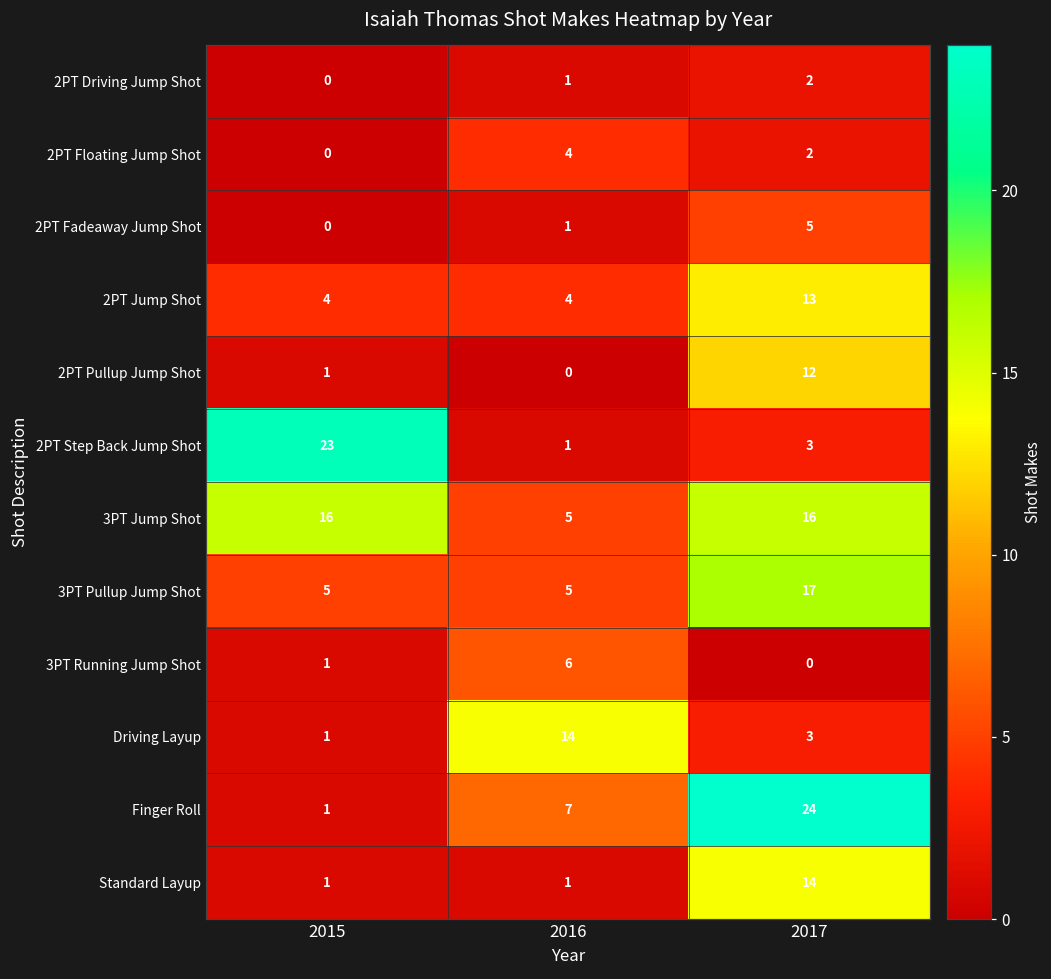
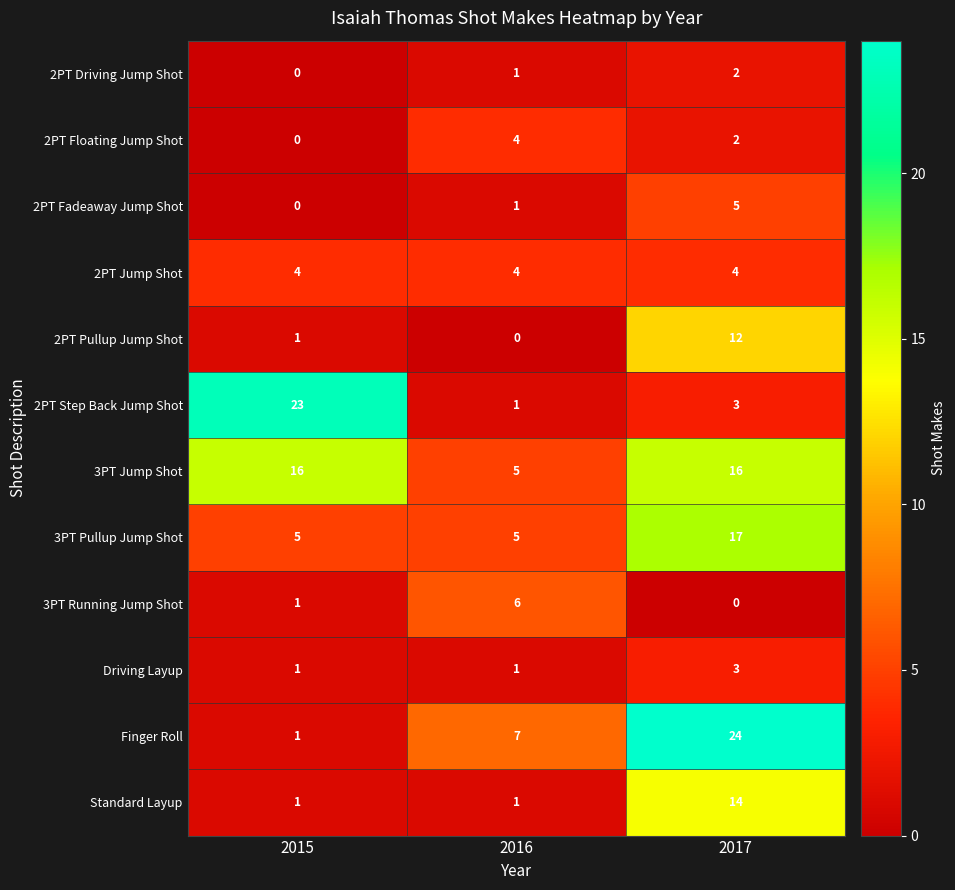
  {
    "2PT Driving Jump Shot": {
      "2015": 0,
      "2016": 1,
      "2017": 2
    },
    "2PT Floating Jump Shot": {
      "2015": 0,
      "2016": 4,
      "2017": 2
    },
    "2PT Fadeaway Jump Shot": {
      "2015": 0,
      "2016": 1,
      "2017": 5
    },
    "2PT Jump Shot": {
      "2015": 4,
      "2016": 4,
-     "2017": 13
+     "2017": 4
    },
    "2PT Pullup Jump Shot": {
      "2015": 1,
      "2016": 0,
      "2017": 12
    },
    "2PT Step Back Jump Shot": {
      "2015": 23,
      "2016": 1,
      "2017": 3
    },
    "3PT Jump Shot": {
      "2015": 16,
      "2016": 5,
      "2017": 16
    },
    "3PT Pullup Jump Shot": {
      "2015": 5,
      "2016": 5,
      "2017": 17
    },
    "3PT Running Jump Shot": {
      "2015": 1,
      "2016": 6,
      "2017": 0
    },
    "Driving Layup": {
      "2015": 1,
-     "2016": 14,
+     "2016": 1,
      "2017": 3
    },
    "Finger Roll": {
      "2015": 1,
      "2016": 7,
      "2017": 24
    },
    "Standard Layup": {
      "2015": 1,
      "2016": 1,
      "2017": 14
    }
  }
